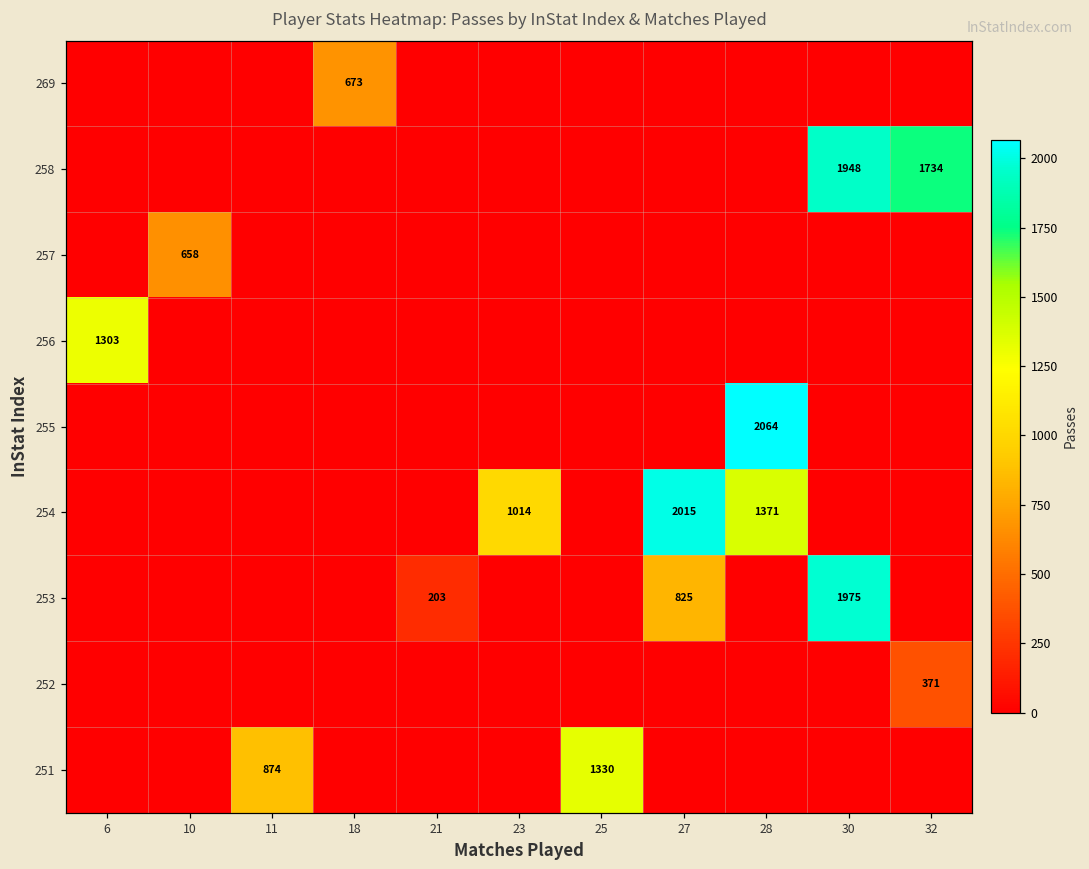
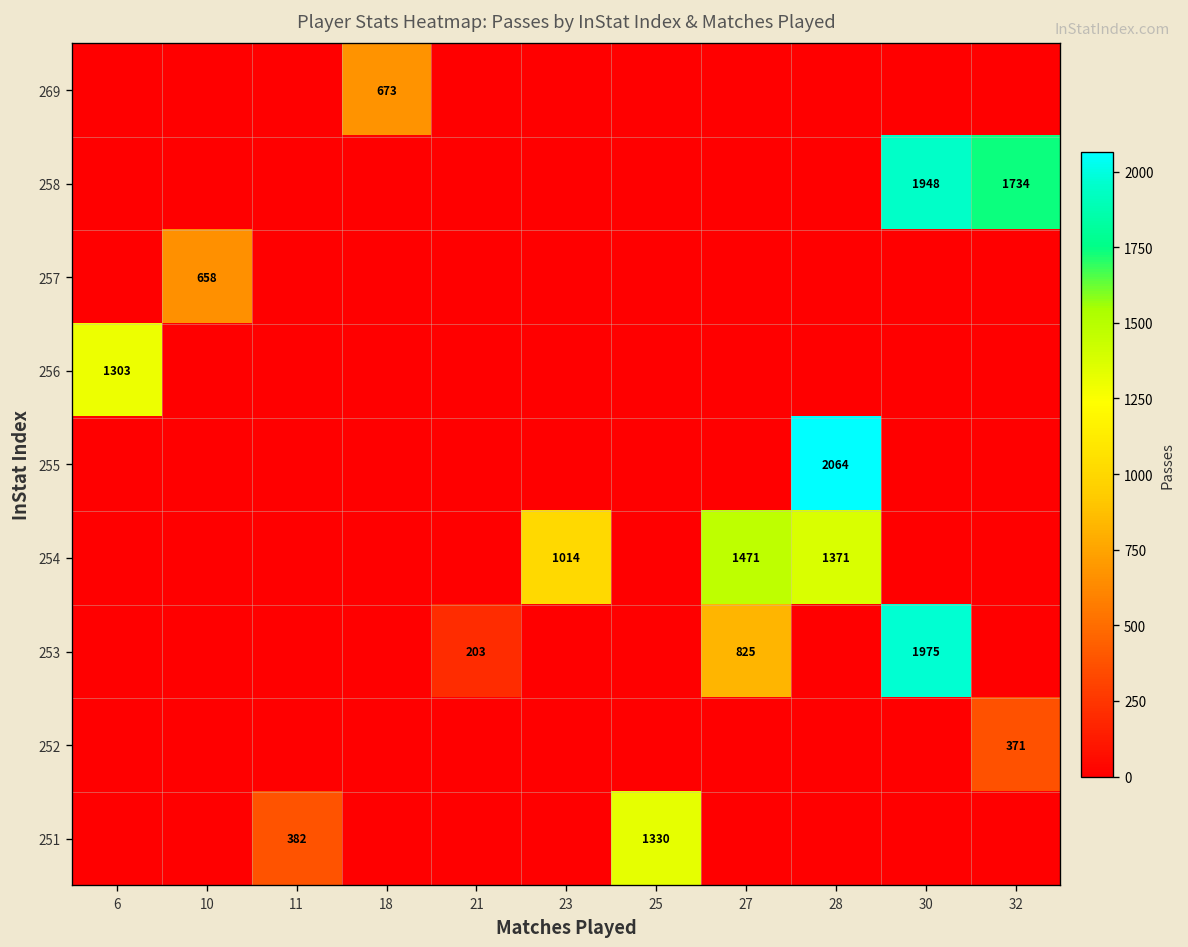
  {
    "269": {
      "18": 673
    },
    "258": {
      "30": 1948,
      "32": 1734
    },
    "257": {
      "10": 658
    },
    "256": {
      "6": 1303
    },
    "255": {
      "28": 2064
    },
    "254": {
      "23": 1014,
-     "27": 2015,
+     "27": 1471,
      "28": 1371
    },
    "253": {
      "21": 203,
      "27": 825,
      "30": 1975
    },
    "252": {
      "32": 371
    },
    "251": {
-     "11": 874,
+     "11": 382,
      "25": 1330
    }
  }
